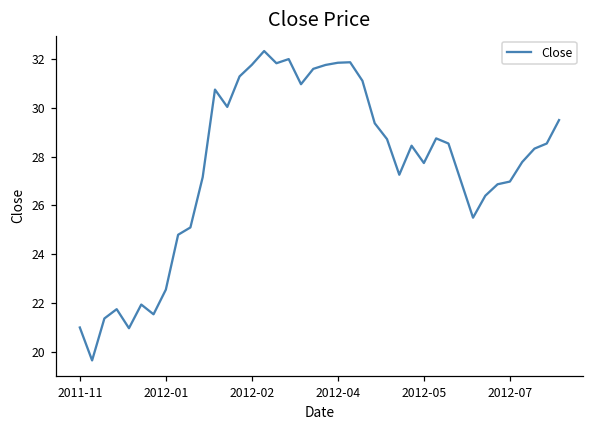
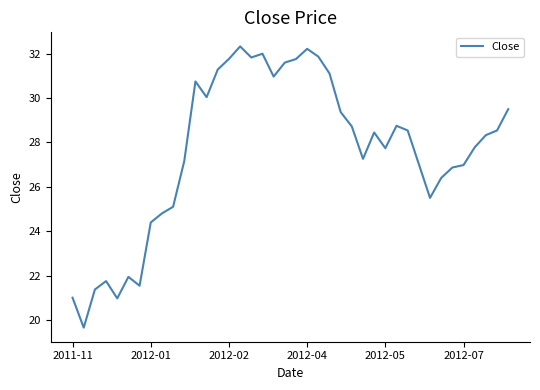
  {
    "2011-11": 21.0,
-   "2012-01": 22.5,
+   "2012-01": 24.4,
    "2012-02": 31.8,
-   "2012-04": 31.9,
+   "2012-04": 32.2,
    "2012-05": 27.7,
    "2012-07": 27.0
  }
